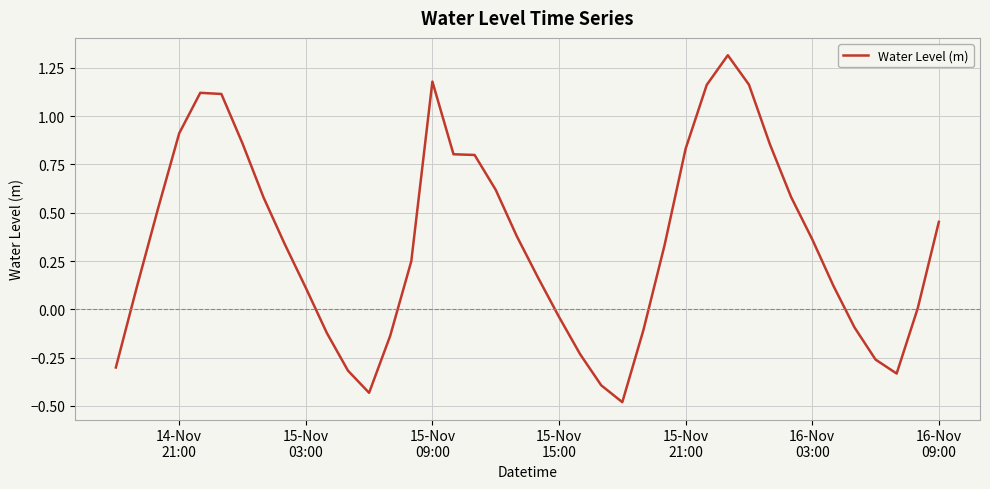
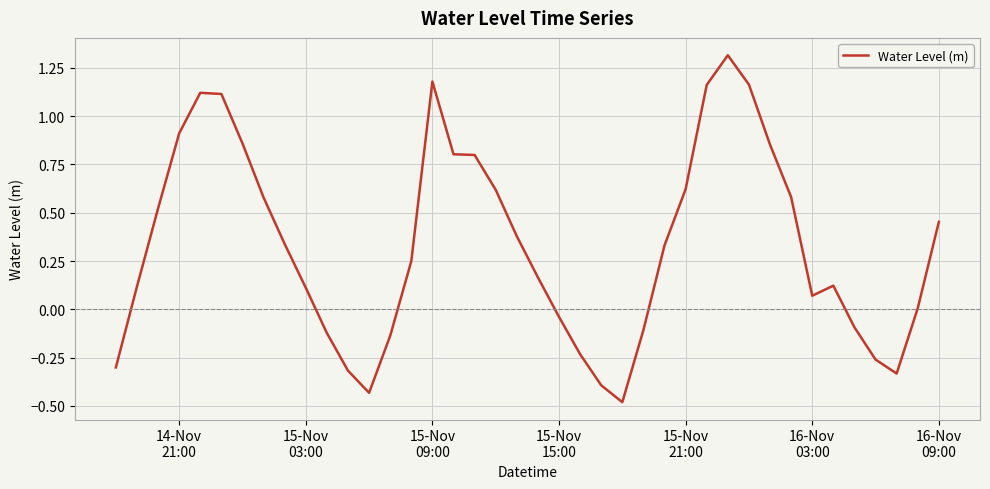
  {
    "14-Nov 21:00": 0.91,
    "15-Nov 03:00": 0.11,
    "15-Nov 09:00": 1.18,
    "15-Nov 15:00": -0.04,
-   "15-Nov 21:00": 0.83,
-   "16-Nov 03:00": 0.36,
+   "15-Nov 21:00": 0.62,
+   "16-Nov 03:00": 0.07,
    "16-Nov 09:00": 0.45
  }
